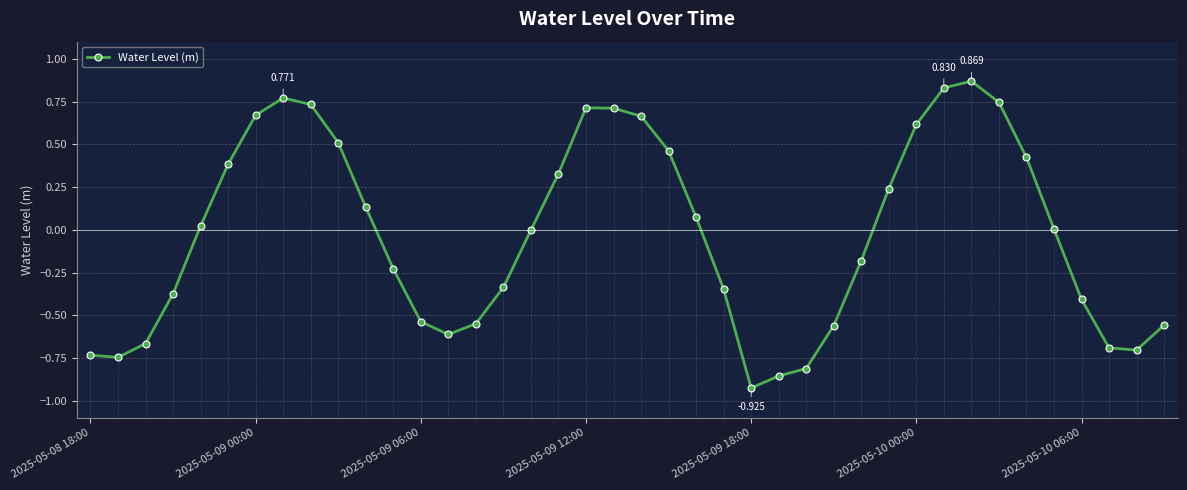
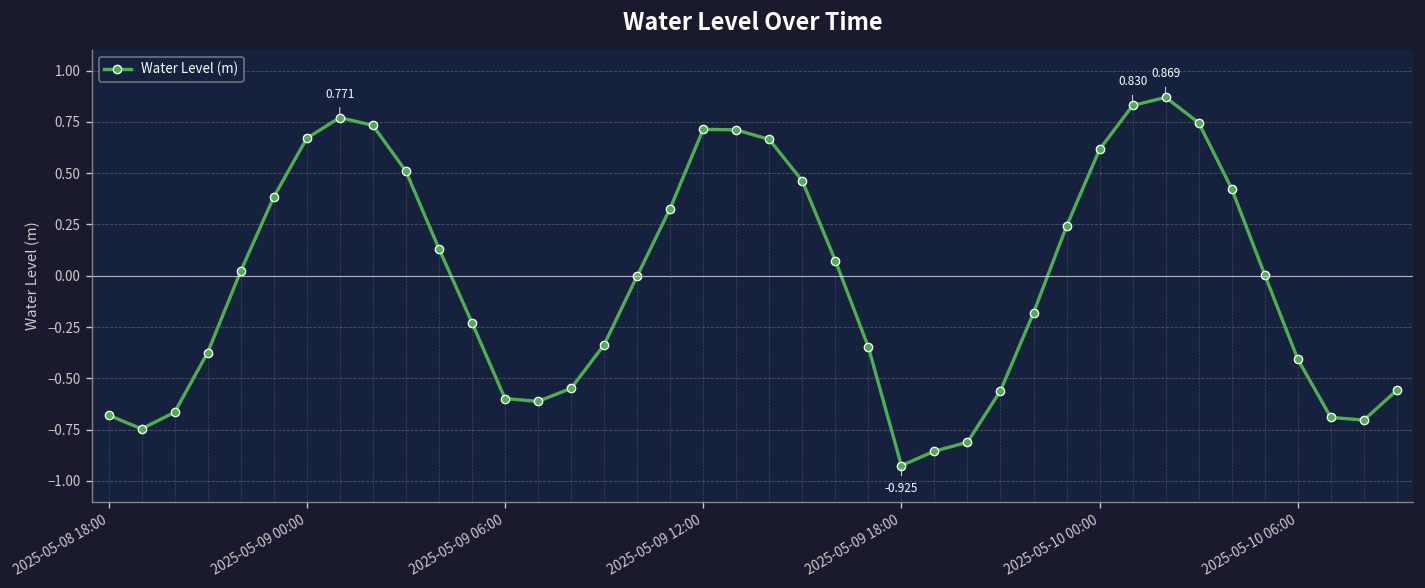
  {
    "Water Level (m)": {
-     "2025-05-08 18:00": -0.73,
-     "2025-05-09 06:00": -0.54
+     "2025-05-08 18:00": -0.68,
+     "2025-05-09 06:00": -0.60
    }
  }
